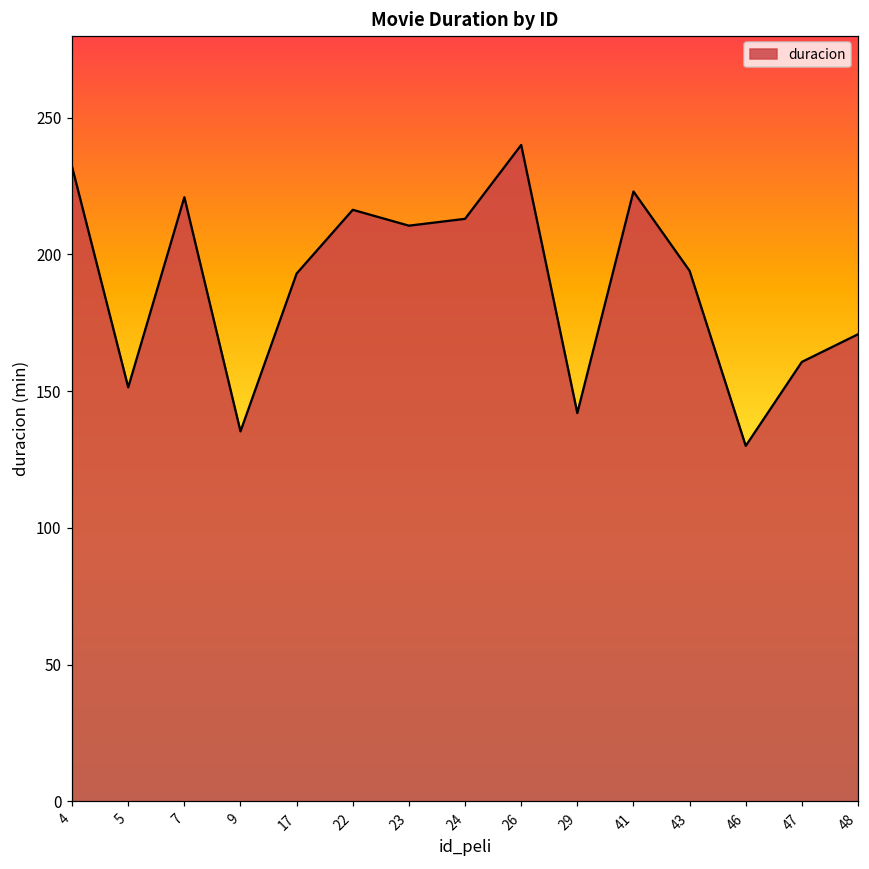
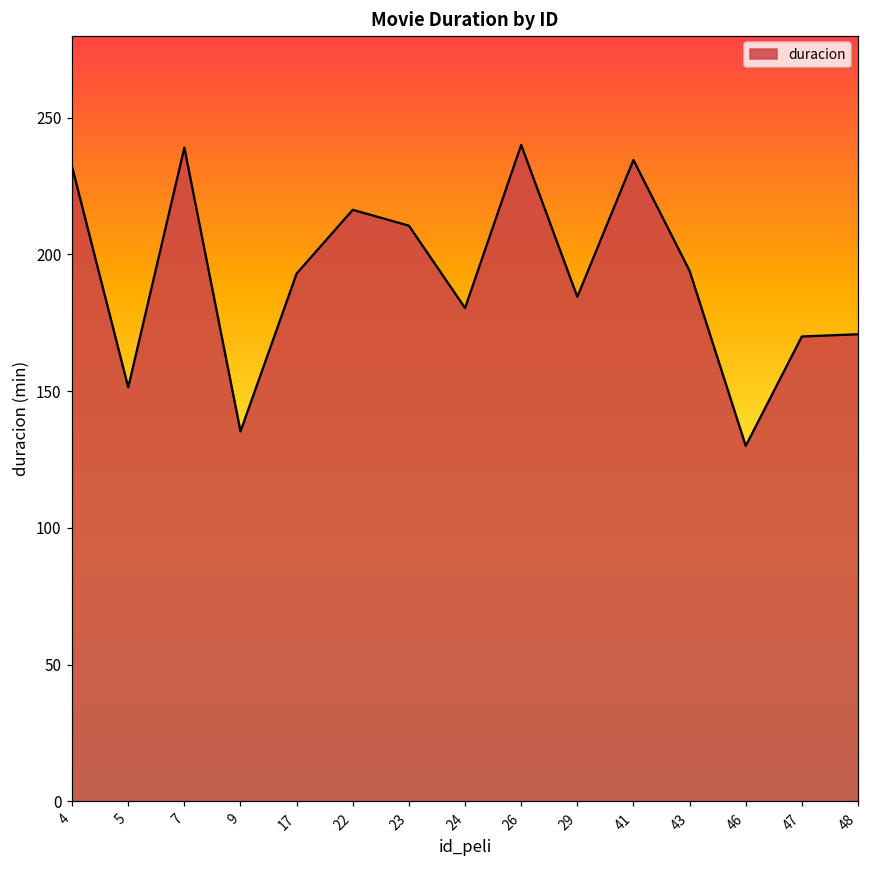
  {
    "4": 232,
    "5": 151,
-   "7": 221,
+   "7": 239,
    "9": 135,
    "17": 193,
    "22": 216,
    "23": 211,
-   "24": 213,
+   "24": 180,
    "26": 240,
-   "29": 142,
-   "41": 223,
+   "29": 185,
+   "41": 235,
    "43": 194,
    "46": 130,
-   "47": 161,
+   "47": 170,
    "48": 171
  }
